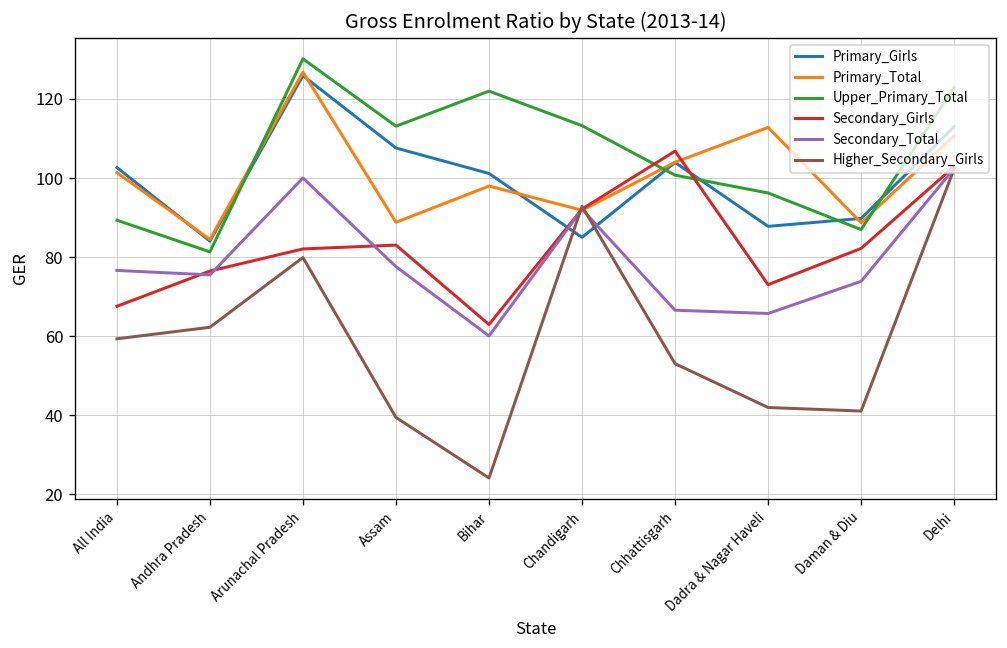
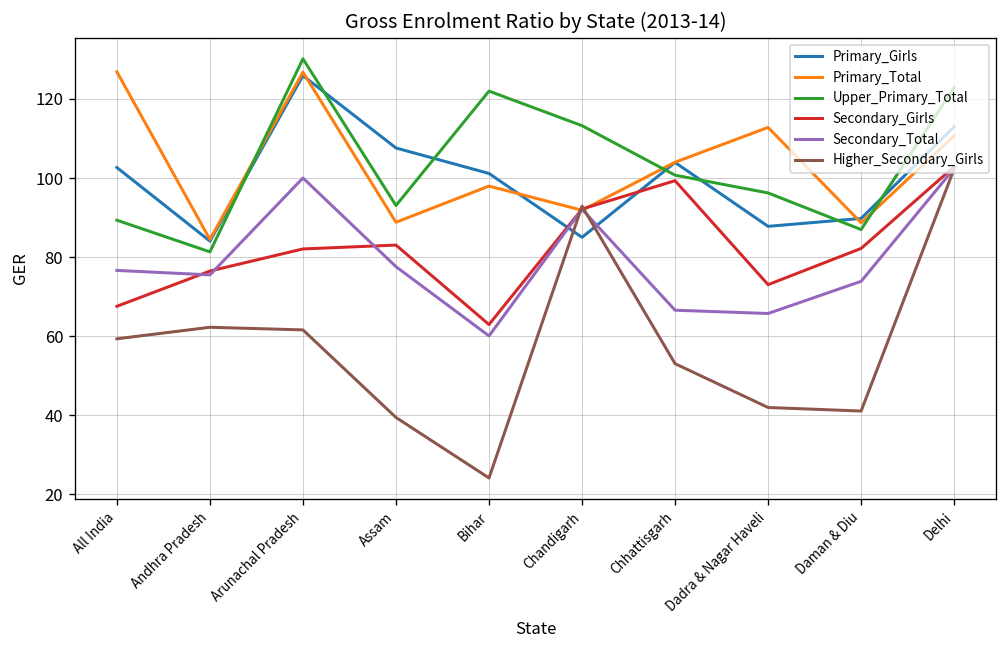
  {
    "Primary_Girls": {
      "All India": 103,
      "Arunachal Pradesh": 126,
      "Assam": 108,
      "Bihar": 101,
      "Chandigarh": 85,
      "Dadra & Nagar Haveli": 88,
      "Daman & Diu": 90
    },
    "Primary_Total": {
-     "All India": 101,
+     "All India": 127,
      "Arunachal Pradesh": 127,
      "Assam": 89,
      "Bihar": 98,
      "Dadra & Nagar Haveli": 113,
      "Daman & Diu": 89
    },
    "Upper_Primary_Total": {
      "All India": 89,
      "Andhra Pradesh": 81,
      "Arunachal Pradesh": 130,
-     "Assam": 113,
+     "Assam": 93,
      "Bihar": 122,
      "Chandigarh": 113,
      "Chhattisgarh": 101,
      "Dadra & Nagar Haveli": 96,
      "Daman & Diu": 87
    },
    "Secondary_Girls": {
      "All India": 68,
      "Andhra Pradesh": 76,
      "Arunachal Pradesh": 82,
      "Assam": 83,
      "Bihar": 63,
-     "Chhattisgarh": 107,
+     "Chhattisgarh": 99,
      "Dadra & Nagar Haveli": 73,
      "Daman & Diu": 82
    },
    "Secondary_Total": {
      "All India": 77,
      "Andhra Pradesh": 76,
      "Arunachal Pradesh": 100,
      "Assam": 78,
      "Bihar": 60,
      "Chhattisgarh": 67,
      "Dadra & Nagar Haveli": 66,
      "Daman & Diu": 74
    },
    "Higher_Secondary_Girls": {
      "All India": 59,
      "Andhra Pradesh": 62,
-     "Arunachal Pradesh": 80,
+     "Arunachal Pradesh": 62,
      "Assam": 39,
      "Bihar": 24,
      "Chhattisgarh": 53,
      "Dadra & Nagar Haveli": 42,
      "Daman & Diu": 41
    }
  }
